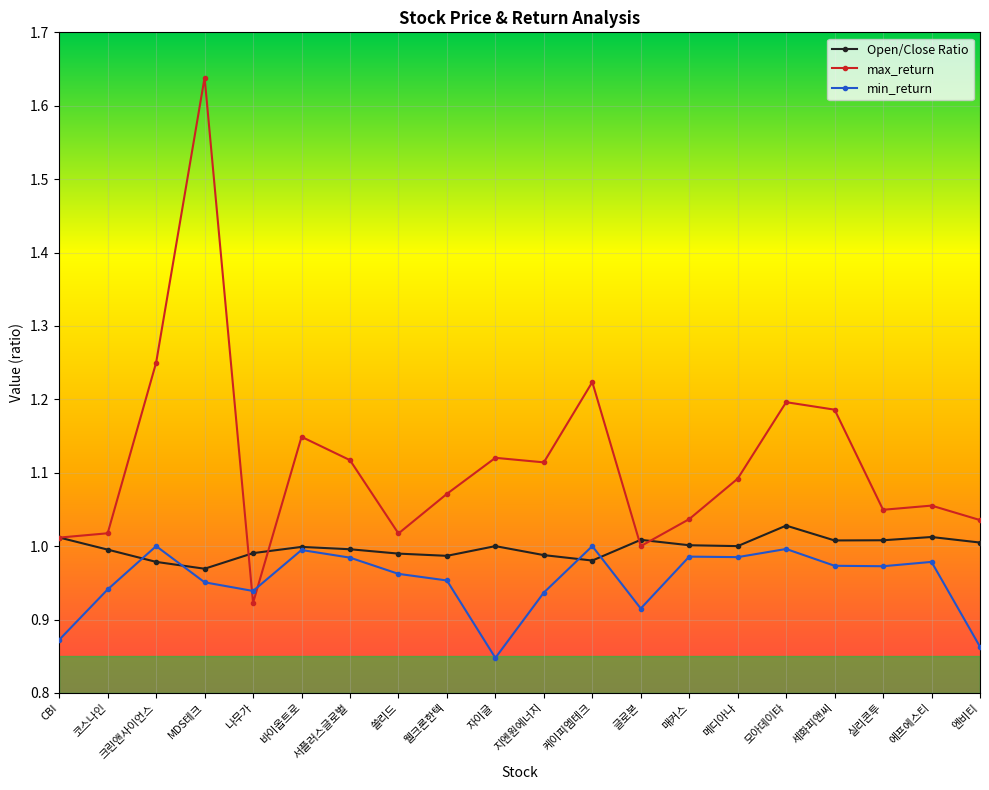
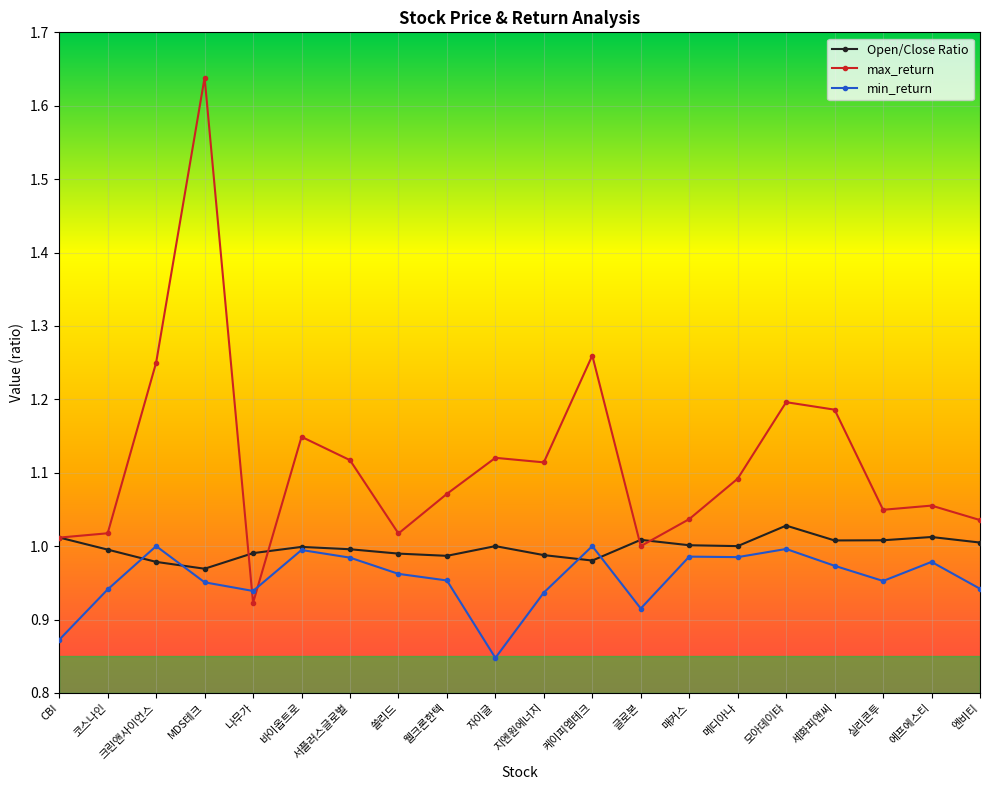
  {
    "Open/Close Ratio": {
      "코스나인": 1.00,
      "크린앤사이언스": 0.98,
      "MDS테크": 0.97,
      "나무가": 0.99,
      "바이옵트로": 1.00,
      "서플러스글로벌": 1.00,
      "쏠리드": 0.99,
      "웰크론한텍": 0.99,
      "자이글": 1.00,
      "지엔원에너지": 0.99,
      "케이피엠테크": 0.98,
      "글로본": 1.01,
      "매커스": 1.00,
      "메디아나": 1.00,
      "모아데이타": 1.03,
      "세화피앤씨": 1.01,
      "실리콘투": 1.01,
      "에프에스티": 1.01,
      "엔비티": 1.00
    },
    "max_return": {
      "코스나인": 1.02,
      "크린앤사이언스": 1.25,
      "MDS테크": 1.64,
      "나무가": 0.92,
      "바이옵트로": 1.15,
      "서플러스글로벌": 1.12,
      "쏠리드": 1.02,
      "웰크론한텍": 1.07,
      "자이글": 1.12,
      "지엔원에너지": 1.11,
-     "케이피엠테크": 1.22,
+     "케이피엠테크": 1.26,
      "글로본": 1.00,
      "매커스": 1.04,
      "메디아나": 1.09,
      "모아데이타": 1.20,
      "세화피앤씨": 1.19,
      "실리콘투": 1.05,
      "에프에스티": 1.06,
      "엔비티": 1.04
    },
    "min_return": {
      "CBI": 0.87,
      "코스나인": 0.94,
      "크린앤사이언스": 1.00,
      "MDS테크": 0.95,
      "나무가": 0.94,
      "바이옵트로": 0.99,
      "서플러스글로벌": 0.98,
      "쏠리드": 0.96,
      "웰크론한텍": 0.95,
      "지엔원에너지": 0.94,
      "케이피엠테크": 1.00,
      "글로본": 0.92,
      "매커스": 0.99,
      "메디아나": 0.99,
      "모아데이타": 1.00,
      "세화피앤씨": 0.97,
-     "실리콘투": 0.97,
+     "실리콘투": 0.95,
      "에프에스티": 0.98,
-     "엔비티": 0.86
+     "엔비티": 0.94
    }
  }
